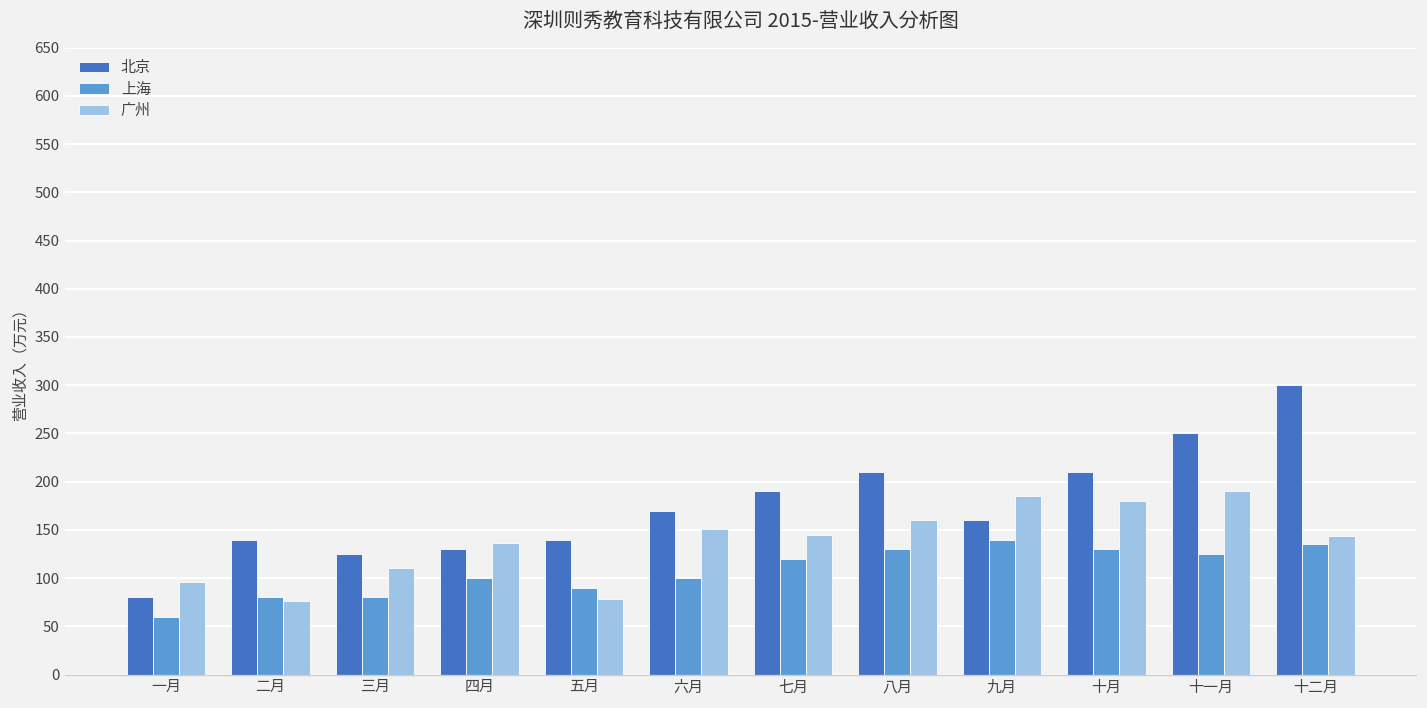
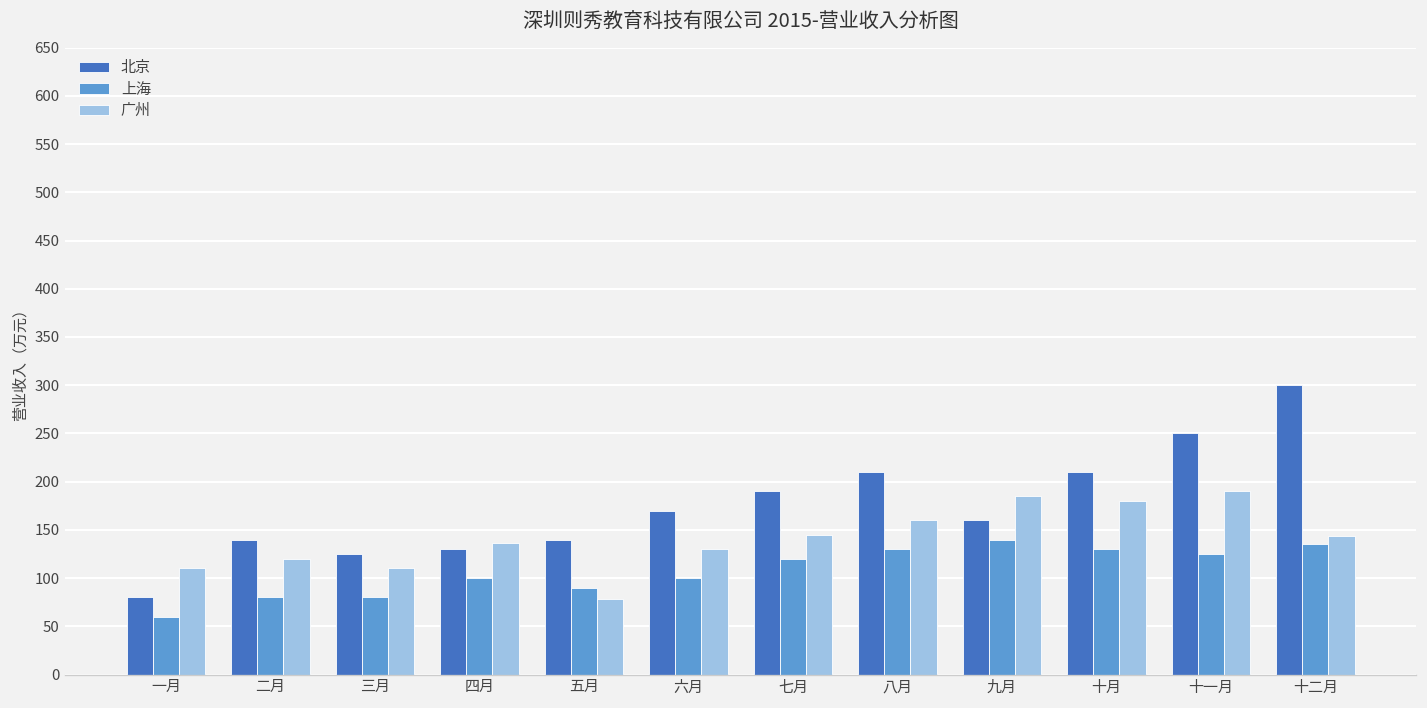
  {
    "广州": {
-     "一月": 100,
-     "二月": 80,
+     "一月": 110,
+     "二月": 120,
      "三月": 110,
      "四月": 140,
      "五月": 80,
-     "六月": 150,
+     "六月": 130,
      "七月": 150,
      "八月": 160,
      "九月": 190,
      "十月": 180,
      "十一月": 190,
      "十二月": 140
    }
  }
